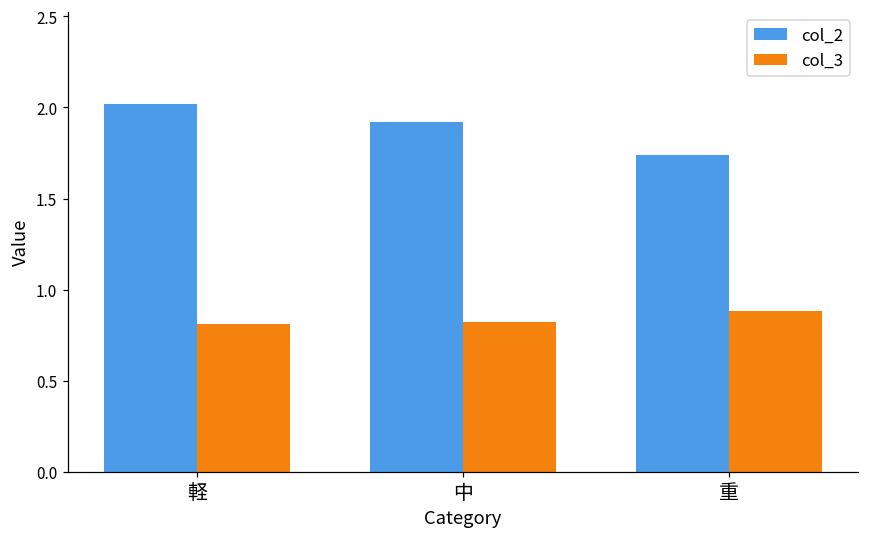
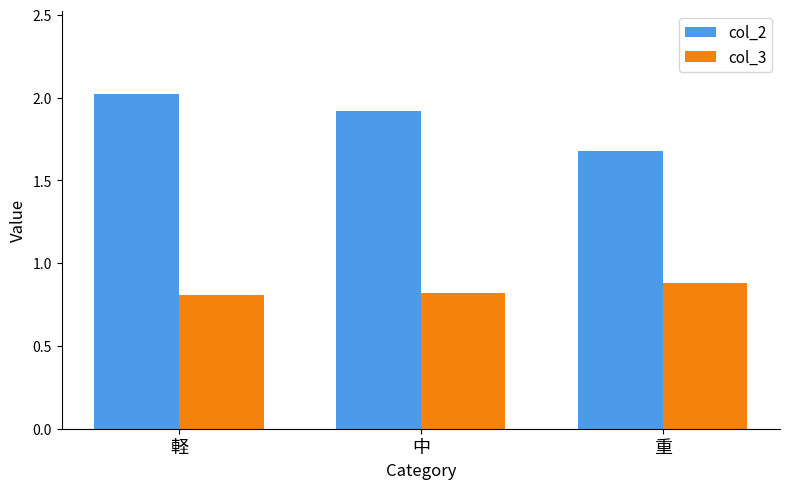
  {
    "col_2": {
      "軽": 2.02,
      "中": 1.92,
-     "重": 1.74
+     "重": 1.68
    },
    "col_3": {
      "軽": 0.81,
      "中": 0.82,
      "重": 0.88
    }
  }
